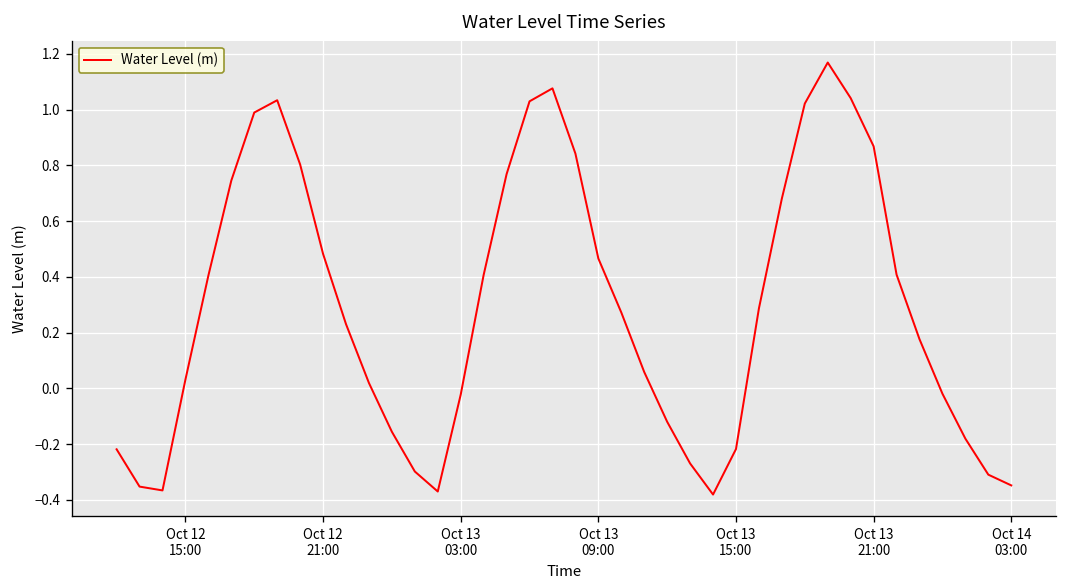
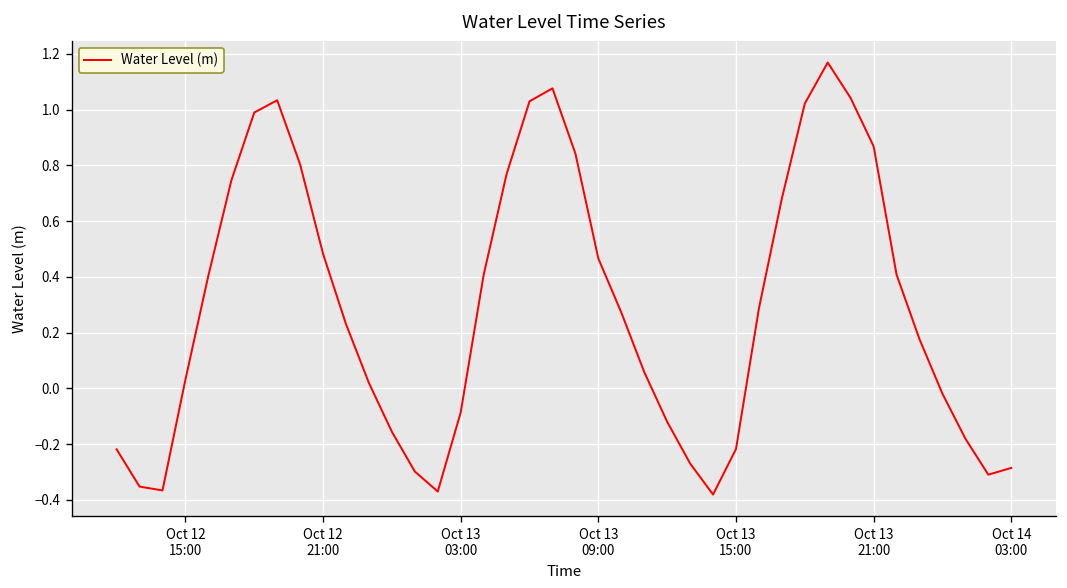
  {
    "Oct 12 15:00": 0.03,
    "Oct 12 21:00": 0.48,
-   "Oct 13 03:00": -0.02,
+   "Oct 13 03:00": -0.09,
    "Oct 13 09:00": 0.47,
    "Oct 13 15:00": -0.22,
    "Oct 13 21:00": 0.87,
-   "Oct 14 03:00": -0.35
+   "Oct 14 03:00": -0.29
  }
